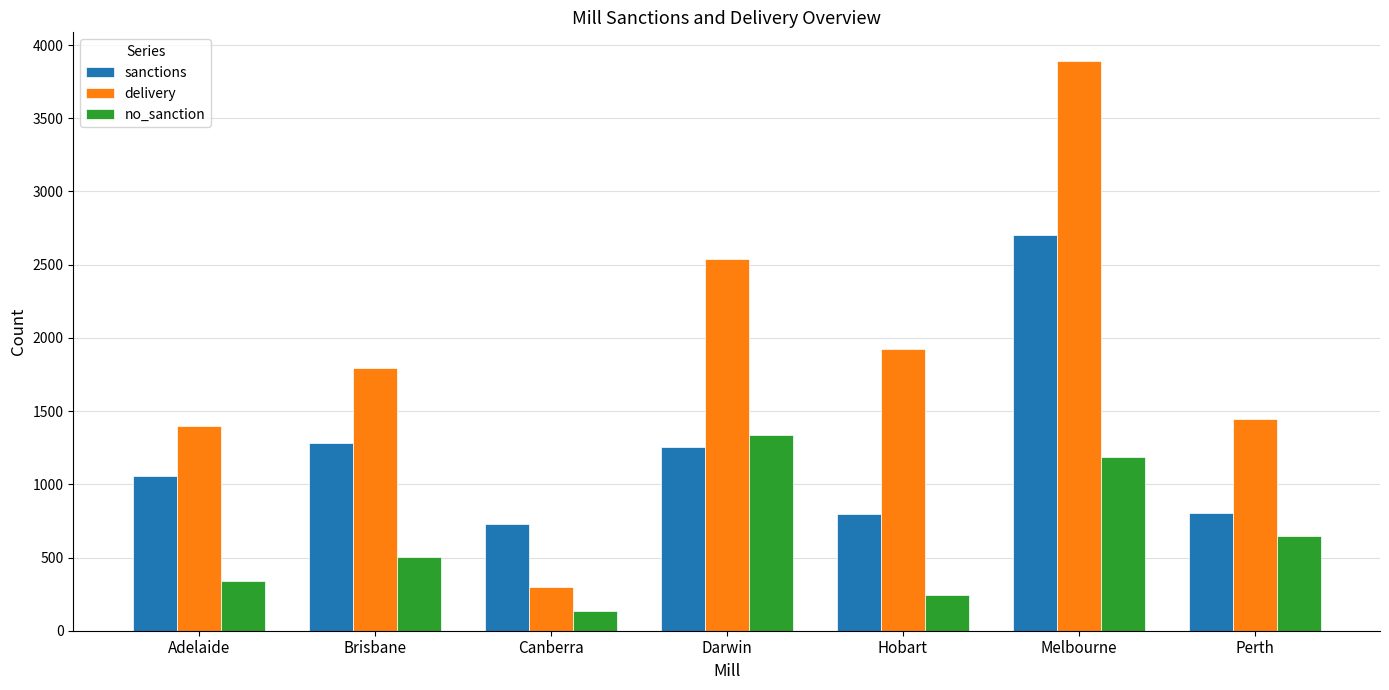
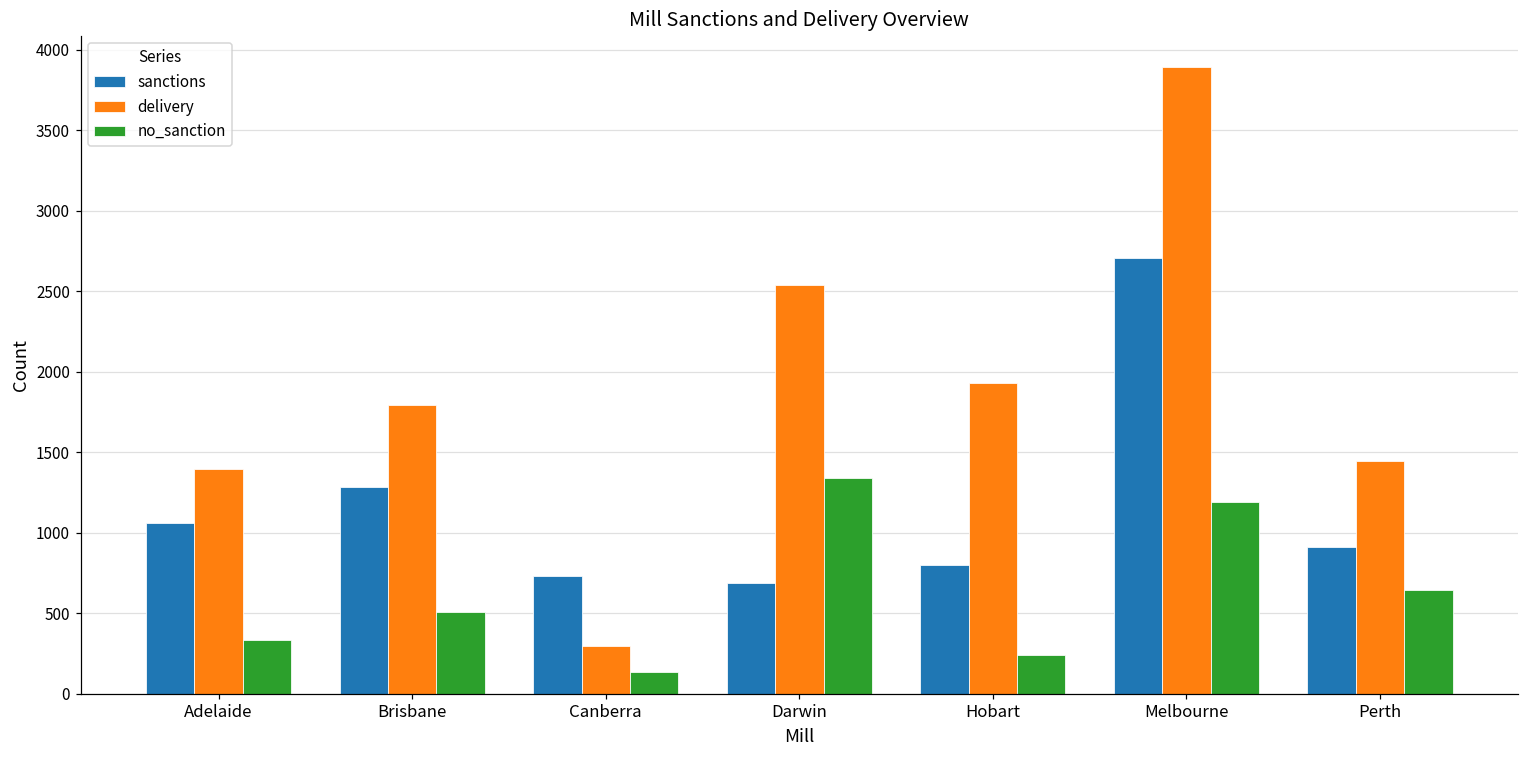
  {
    "sanctions": {
      "Adelaide": 1060,
      "Brisbane": 1290,
      "Canberra": 730,
-     "Darwin": 1260,
+     "Darwin": 690,
      "Hobart": 800,
      "Melbourne": 2700,
-     "Perth": 800
+     "Perth": 910
    },
    "delivery": {
      "Adelaide": 1400,
      "Brisbane": 1790,
      "Canberra": 300,
      "Darwin": 2540,
      "Hobart": 1930,
      "Melbourne": 3890,
      "Perth": 1450
    },
    "no_sanction": {
      "Adelaide": 340,
      "Brisbane": 510,
      "Canberra": 130,
      "Darwin": 1340,
      "Hobart": 240,
      "Melbourne": 1190,
      "Perth": 640
    }
  }
